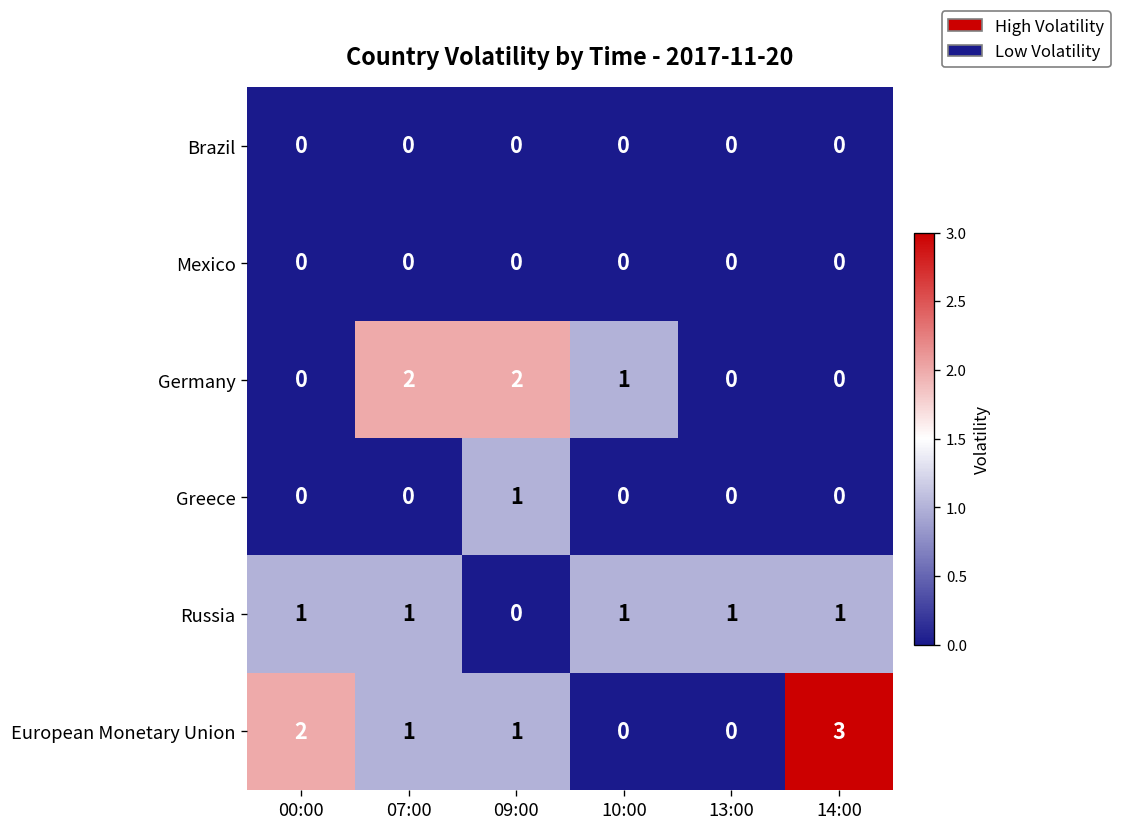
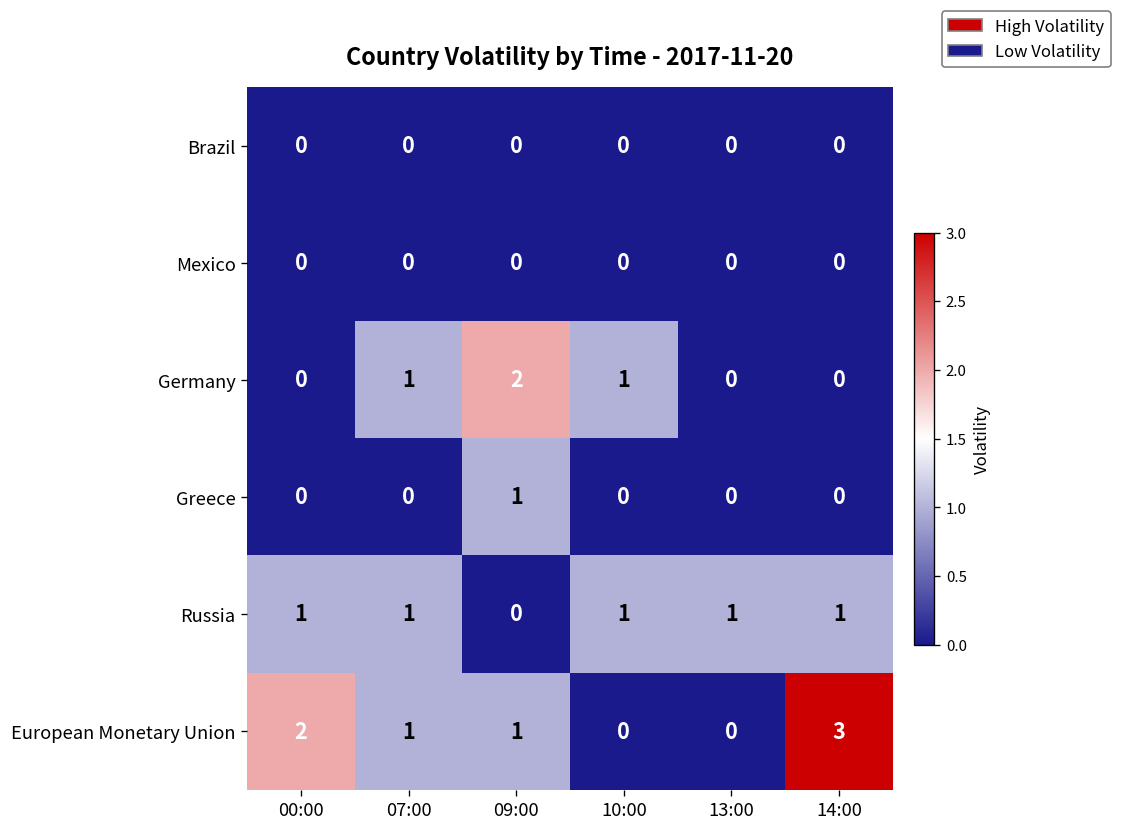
  {
    "Brazil": {
      "00:00": 0,
      "07:00": 0,
      "09:00": 0,
      "10:00": 0,
      "13:00": 0,
      "14:00": 0
    },
    "Mexico": {
      "00:00": 0,
      "07:00": 0,
      "09:00": 0,
      "10:00": 0,
      "13:00": 0,
      "14:00": 0
    },
    "Germany": {
      "00:00": 0,
-     "07:00": 2,
+     "07:00": 1,
      "09:00": 2,
      "10:00": 1,
      "13:00": 0,
      "14:00": 0
    },
    "Greece": {
      "00:00": 0,
      "07:00": 0,
      "09:00": 1,
      "10:00": 0,
      "13:00": 0,
      "14:00": 0
    },
    "Russia": {
      "00:00": 1,
      "07:00": 1,
      "09:00": 0,
      "10:00": 1,
      "13:00": 1,
      "14:00": 1
    },
    "European Monetary Union": {
      "00:00": 2,
      "07:00": 1,
      "09:00": 1,
      "10:00": 0,
      "13:00": 0,
      "14:00": 3
    }
  }
